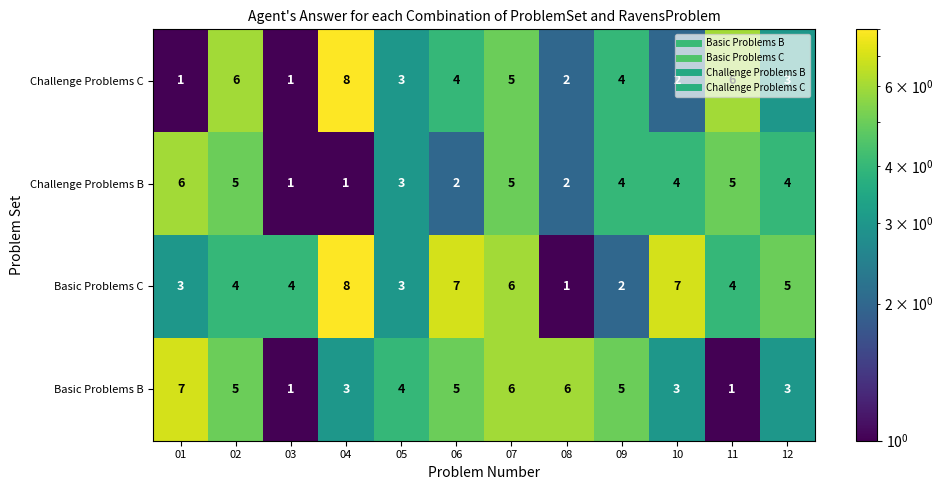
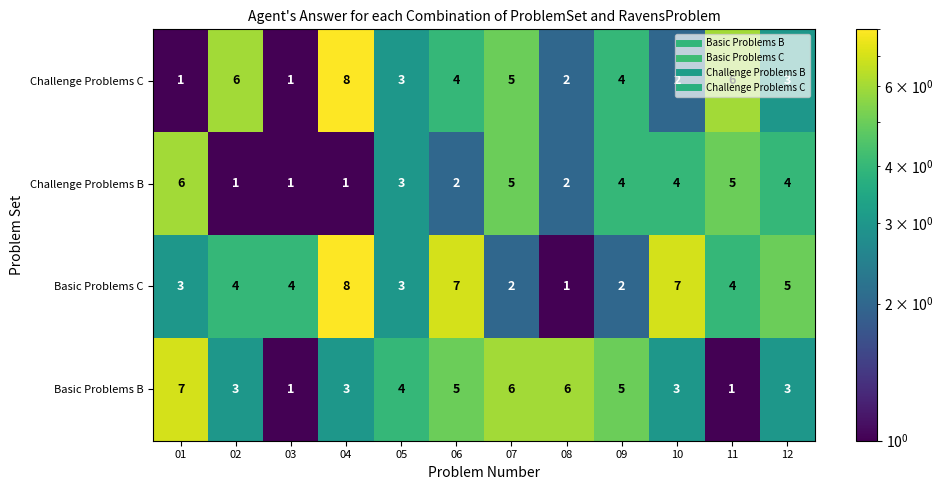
  {
    "Challenge Problems C": {
      "01": 1,
      "02": 6,
      "03": 1,
      "04": 8,
      "05": 3,
      "06": 4,
      "07": 5,
      "08": 2,
      "09": 4
    },
    "Challenge Problems B": {
      "01": 6,
-     "02": 5,
+     "02": 1,
      "03": 1,
      "04": 1,
      "05": 3,
      "06": 2,
      "07": 5,
      "08": 2,
      "09": 4,
      "10": 4,
      "11": 5,
      "12": 4
    },
    "Basic Problems C": {
      "01": 3,
      "02": 4,
      "03": 4,
      "04": 8,
      "05": 3,
      "06": 7,
-     "07": 6,
+     "07": 2,
      "08": 1,
      "09": 2,
      "10": 7,
      "11": 4,
      "12": 5
    },
    "Basic Problems B": {
      "01": 7,
-     "02": 5,
+     "02": 3,
      "03": 1,
      "04": 3,
      "05": 4,
      "06": 5,
      "07": 6,
      "08": 6,
      "09": 5,
      "10": 3,
      "11": 1,
      "12": 3
    }
  }
